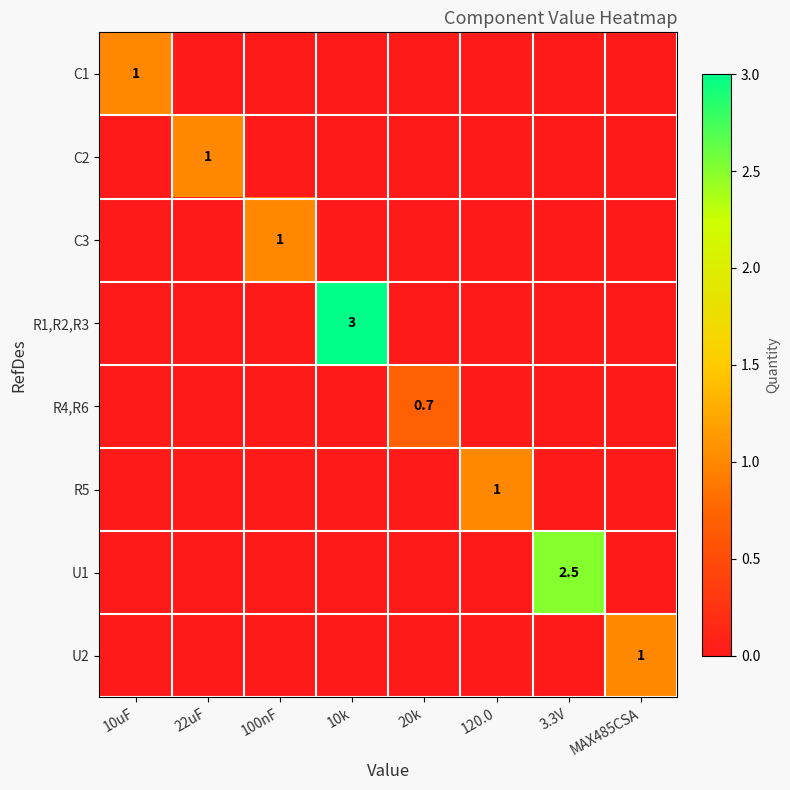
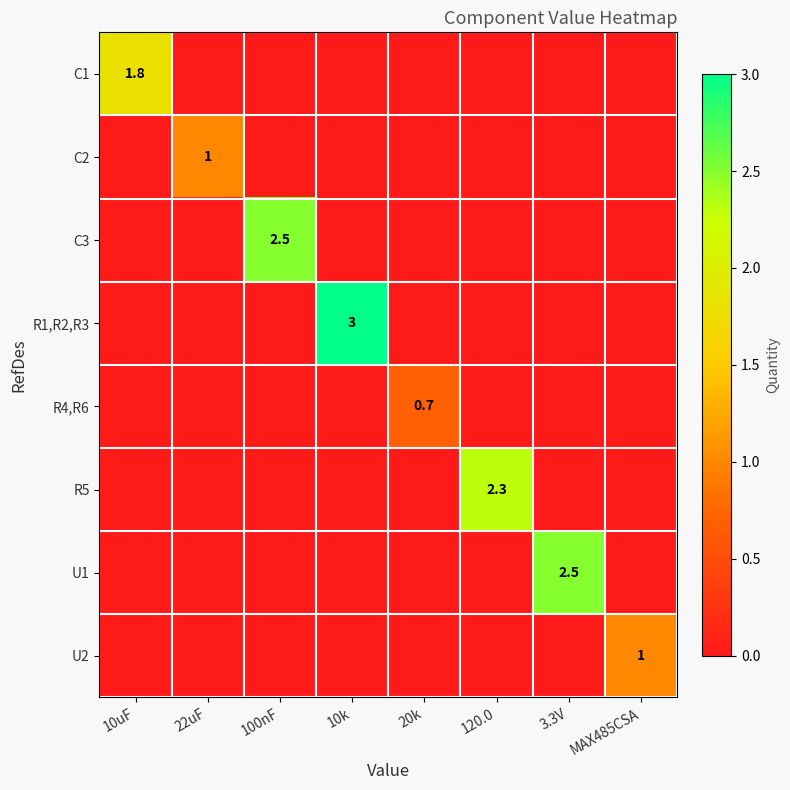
  {
    "C1": {
-     "10uF": 1
+     "10uF": 1.8
    },
    "C2": {
      "22uF": 1
    },
    "C3": {
-     "100nF": 1
+     "100nF": 2.5
    },
    "R1,R2,R3": {
      "10k": 3
    },
    "R4,R6": {
      "20k": 0.7
    },
    "R5": {
-     "120.0": 1
+     "120.0": 2.3
    },
    "U1": {
      "3.3V": 2.5
    },
    "U2": {
      "MAX485CSA": 1
    }
  }
